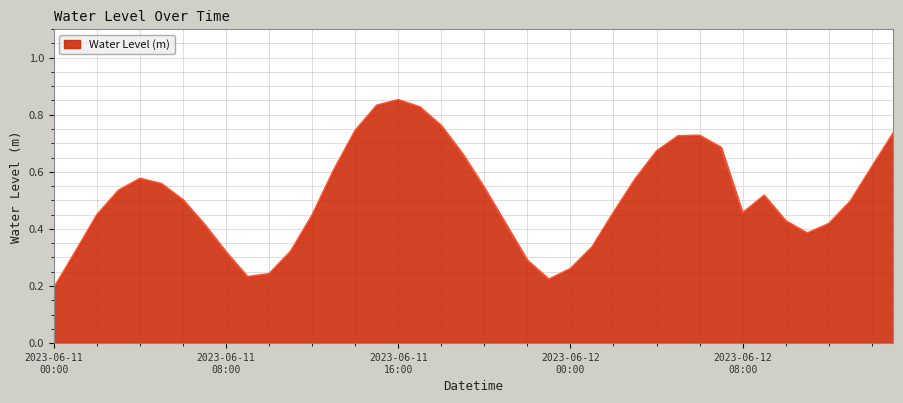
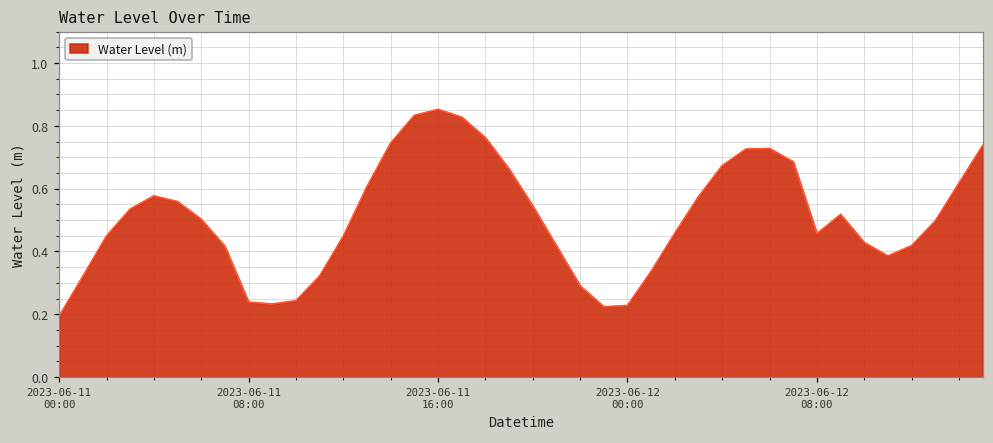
  {
    "2023-06-11 00:00": 0.19,
-   "2023-06-11 08:00": 0.32,
+   "2023-06-11 08:00": 0.24,
    "2023-06-11 16:00": 0.85,
-   "2023-06-12 00:00": 0.26,
+   "2023-06-12 00:00": 0.23,
    "2023-06-12 08:00": 0.46
  }
